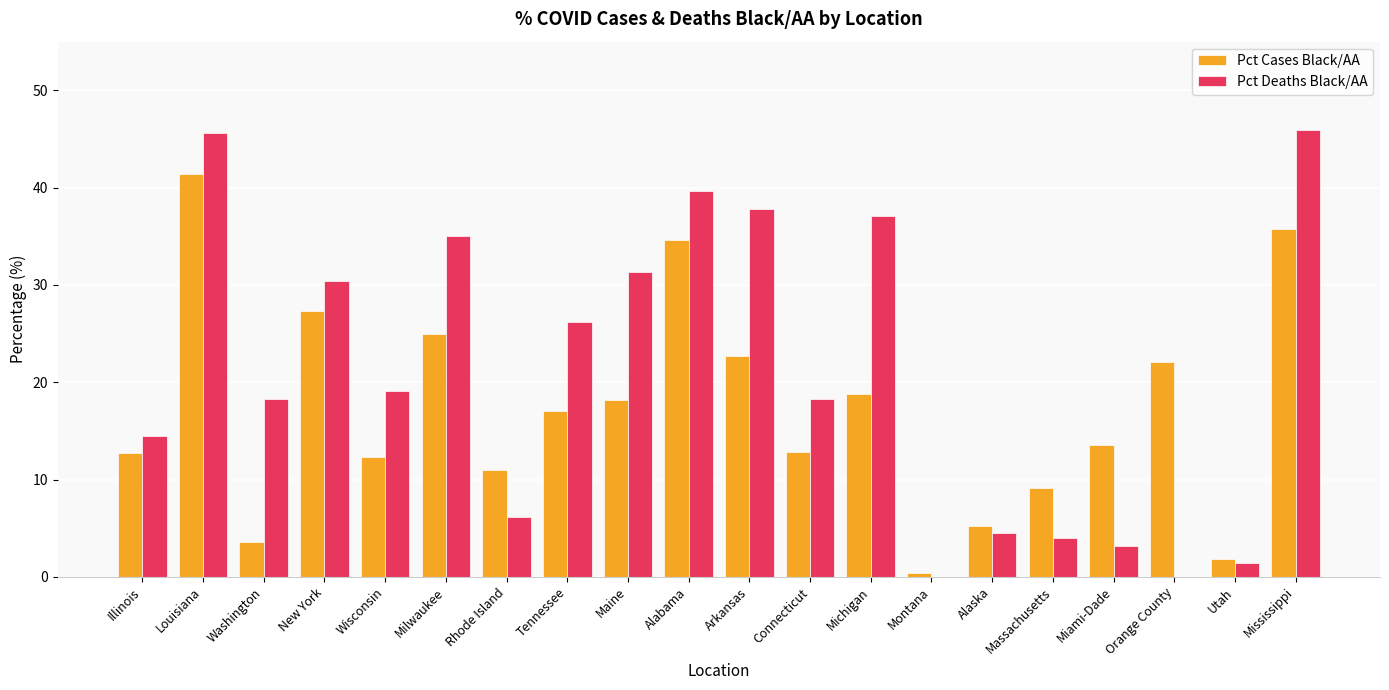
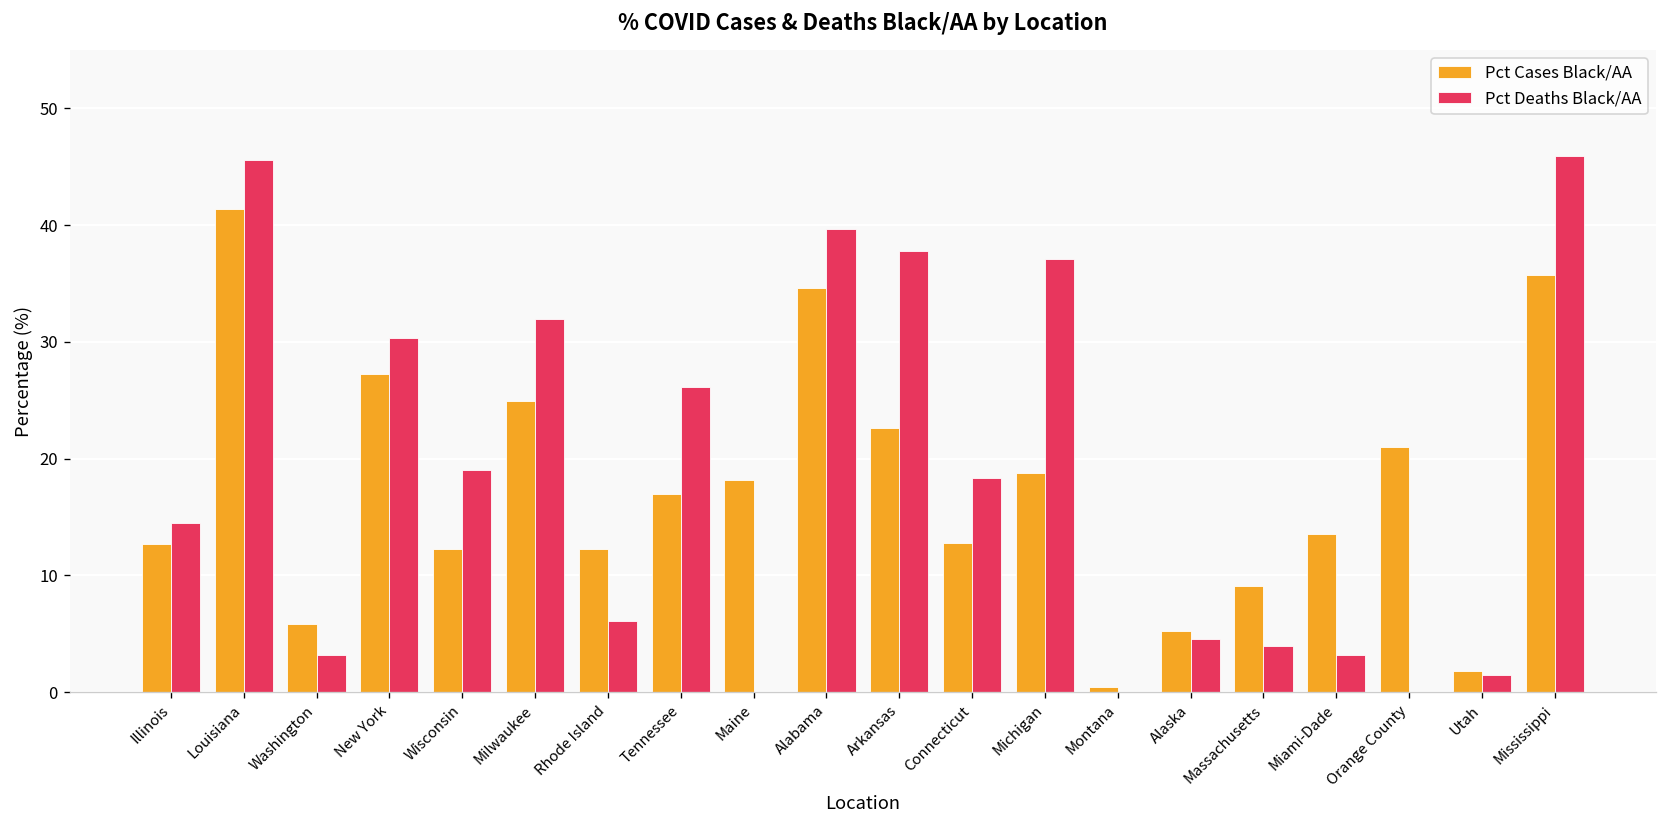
  {
    "Pct Cases Black/AA": {
      "Illinois": 13,
      "Louisiana": 41,
-     "Washington": 4,
+     "Washington": 6,
      "New York": 27,
      "Wisconsin": 12,
      "Milwaukee": 25,
-     "Rhode Island": 11,
+     "Rhode Island": 12,
      "Tennessee": 17,
      "Maine": 18,
      "Alabama": 35,
      "Arkansas": 23,
      "Connecticut": 13,
      "Michigan": 19,
      "Montana": 0,
      "Alaska": 5,
      "Massachusetts": 9,
      "Miami-Dade": 14,
-     "Orange County": 22,
+     "Orange County": 21,
      "Utah": 2,
      "Mississippi": 36
    },
    "Pct Deaths Black/AA": {
      "Illinois": 14,
      "Louisiana": 46,
-     "Washington": 18,
+     "Washington": 3,
      "New York": 30,
      "Wisconsin": 19,
-     "Milwaukee": 35,
+     "Milwaukee": 32,
      "Rhode Island": 6,
      "Tennessee": 26,
-     "Maine": 31,
+     "Maine": 0,
      "Alabama": 40,
      "Arkansas": 38,
      "Connecticut": 18,
      "Michigan": 37,
      "Montana": 0,
      "Alaska": 5,
      "Massachusetts": 4,
      "Miami-Dade": 3,
      "Orange County": 0,
      "Utah": 1,
      "Mississippi": 46
    }
  }
